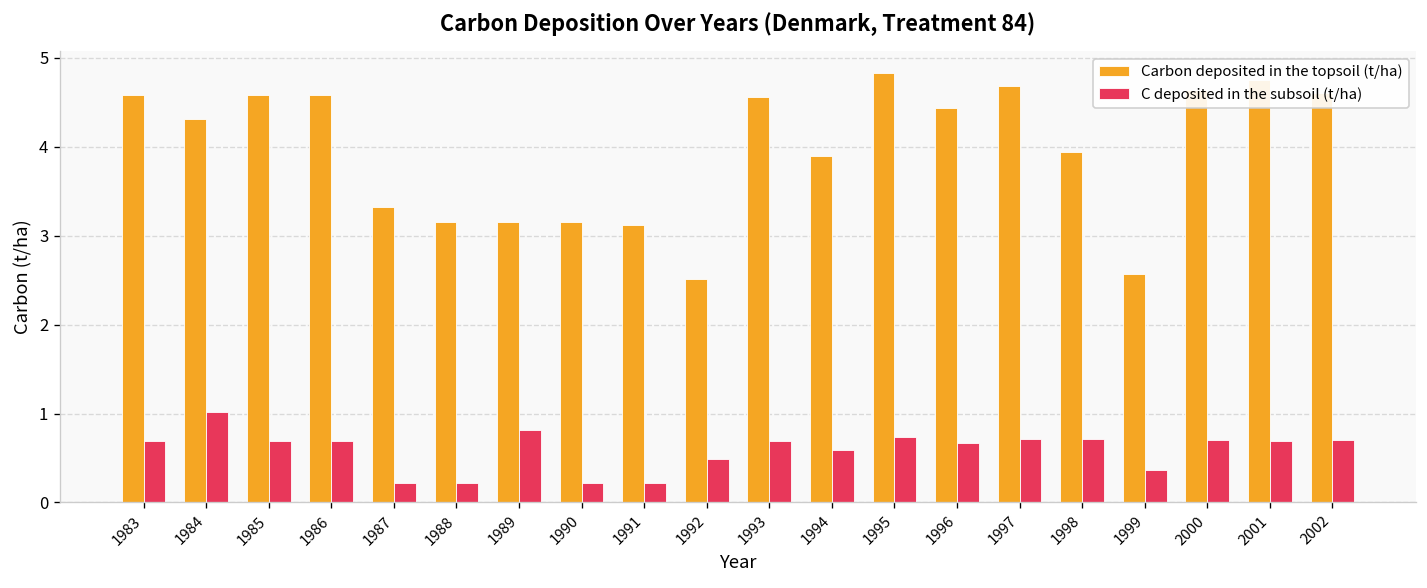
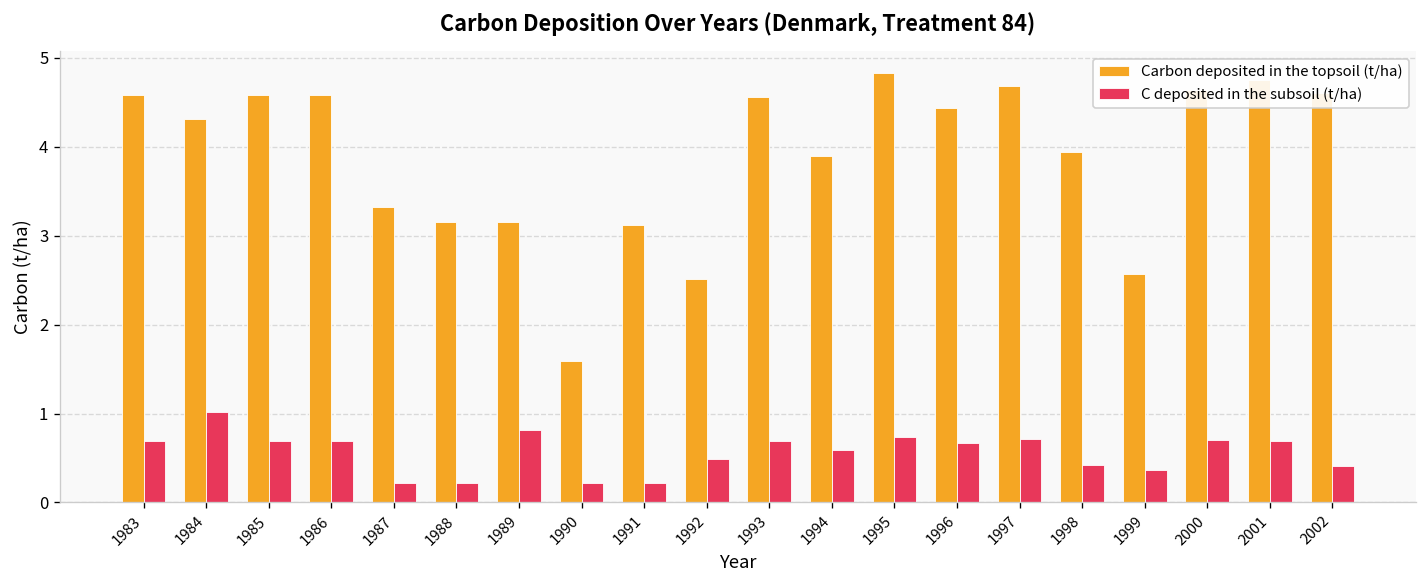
  {
    "Carbon deposited in the topsoil (t/ha)": {
      "1983": 4.6,
      "1984": 4.3,
      "1985": 4.6,
      "1986": 4.6,
      "1987": 3.3,
      "1988": 3.2,
      "1989": 3.2,
-     "1990": 3.2,
+     "1990": 1.6,
      "1991": 3.1,
      "1992": 2.5,
      "1993": 4.6,
      "1994": 3.9,
      "1995": 4.8,
      "1996": 4.4,
      "1997": 4.7,
      "1998": 3.9,
      "1999": 2.6
    },
    "C deposited in the subsoil (t/ha)": {
      "1983": 0.7,
      "1984": 1.0,
      "1985": 0.7,
      "1986": 0.7,
      "1987": 0.2,
      "1988": 0.2,
      "1989": 0.8,
      "1990": 0.2,
      "1991": 0.2,
      "1992": 0.5,
      "1993": 0.7,
      "1994": 0.6,
      "1995": 0.7,
      "1996": 0.7,
      "1997": 0.7,
-     "1998": 0.7,
+     "1998": 0.4,
      "1999": 0.4,
      "2000": 0.7,
      "2001": 0.7,
-     "2002": 0.7
+     "2002": 0.4
    }
  }
